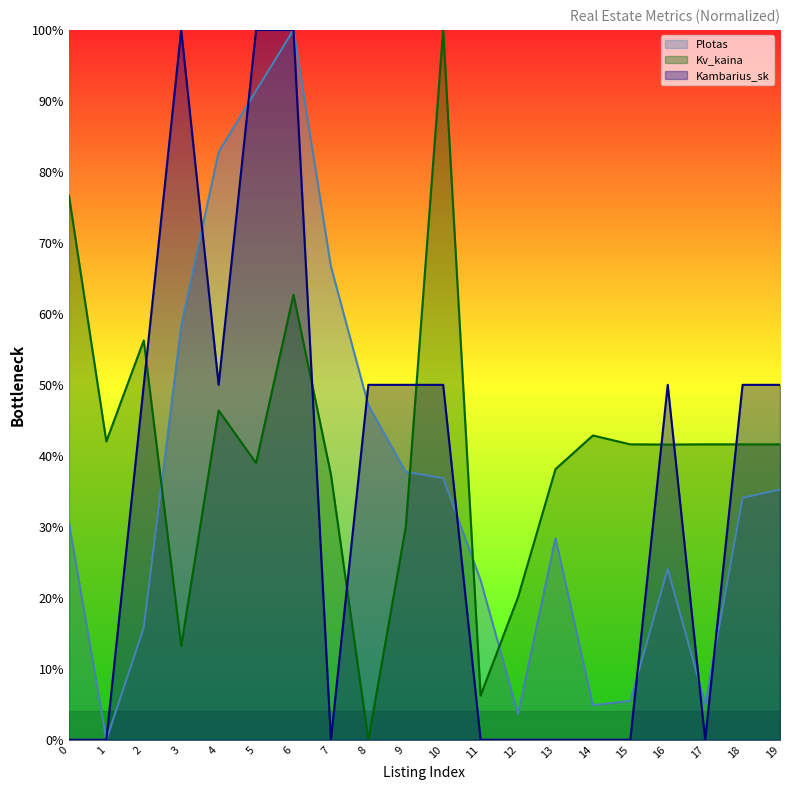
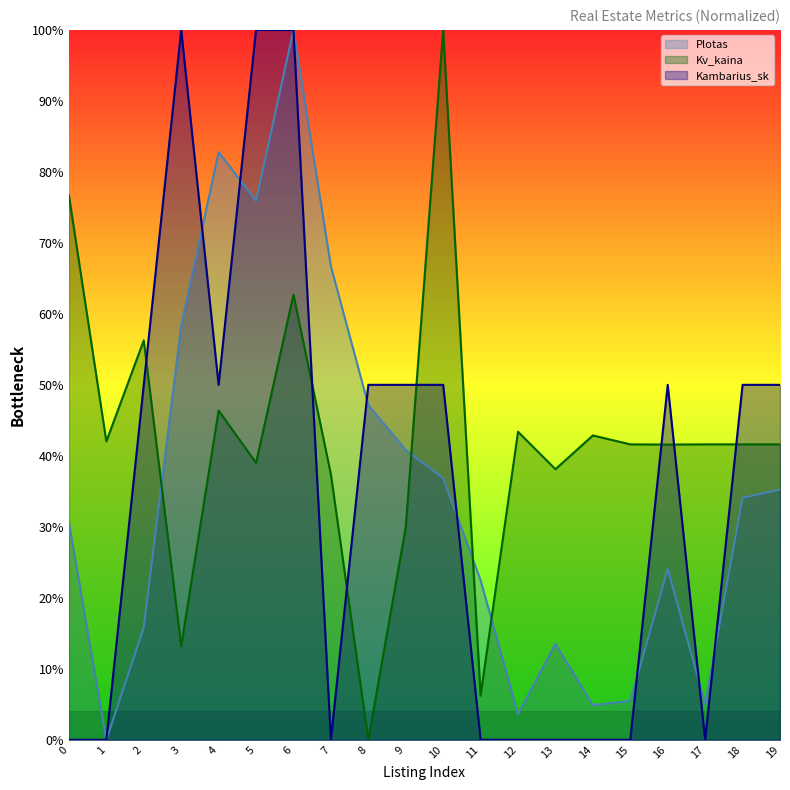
  {
    "Plotas": {
      "0": "31%",
      "2": "16%",
      "3": "58%",
      "4": "83%",
-     "5": "91%",
+     "5": "76%",
      "7": "67%",
      "8": "47%",
-     "9": "38%",
+     "9": "41%",
      "10": "37%",
      "11": "22%",
      "12": "4%",
-     "13": "28%",
+     "13": "14%",
      "14": "5%",
      "15": "5%",
      "16": "24%",
      "17": "5%",
      "18": "34%",
      "19": "35%"
    },
    "Kv_kaina": {
      "0": "77%",
      "1": "42%",
      "2": "56%",
      "3": "13%",
      "4": "46%",
      "5": "39%",
      "6": "63%",
      "7": "37%",
      "8": "0%",
      "9": "30%",
      "10": "100%",
      "11": "6%",
-     "12": "20%",
+     "12": "43%",
      "13": "38%",
      "14": "43%",
      "15": "42%",
      "16": "42%",
      "17": "42%",
      "18": "42%",
      "19": "42%"
    },
    "Kambarius_sk": {
      "0": "0%",
      "2": "50%",
      "3": "100%",
      "4": "50%",
      "5": "100%",
      "7": "0%",
      "8": "50%",
      "9": "50%",
      "10": "50%",
      "11": "0%",
      "12": "0%",
      "13": "0%",
      "14": "0%",
      "15": "0%",
      "16": "50%",
      "17": "0%",
      "18": "50%",
      "19": "50%"
    }
  }
